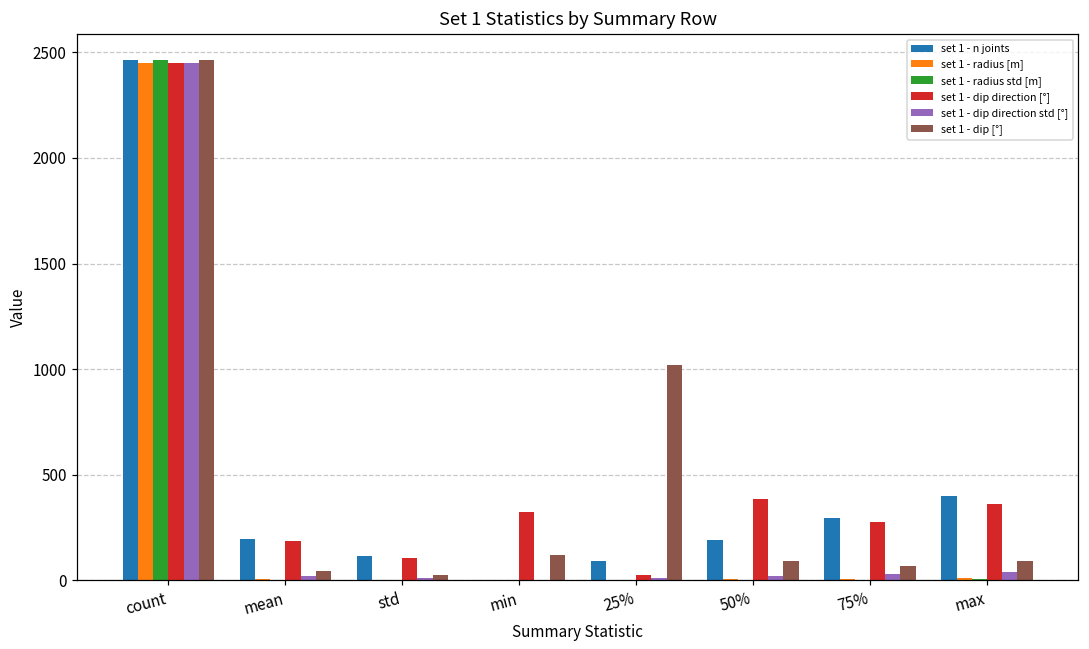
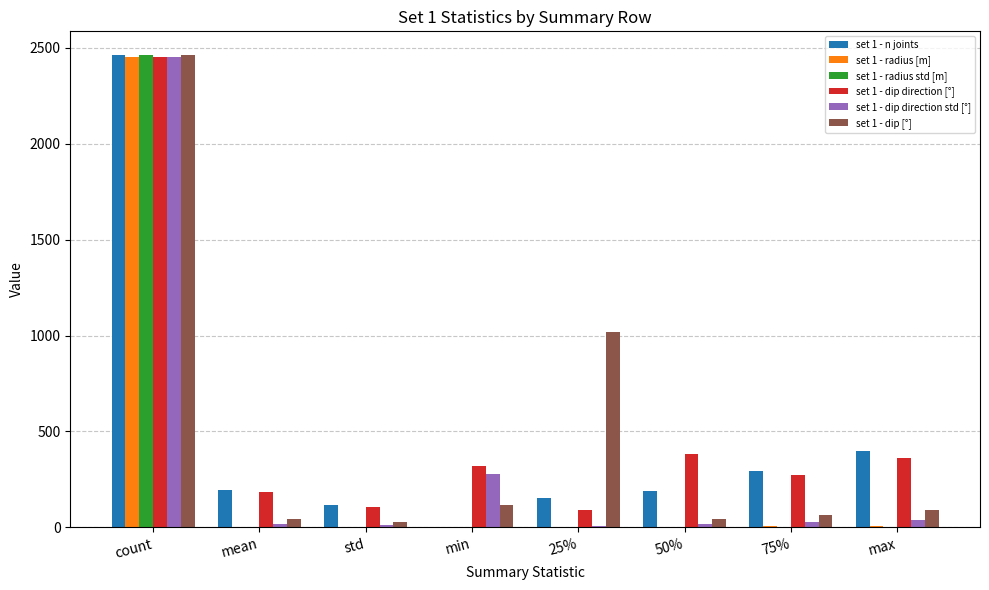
  {
    "set 1 - n joints": {
      "count": 2460,
      "mean": 190,
      "std": 120,
      "min": 0,
-     "25%": 90,
+     "25%": 150,
      "50%": 190,
      "75%": 300,
      "max": 400
    },
    "set 1 - radius [m]": {
      "count": 2450
    },
    "set 1 - radius std [m]": {
      "count": 2460
    },
    "set 1 - dip direction [°]": {
      "count": 2450,
      "mean": 180,
      "std": 110,
      "min": 320,
-     "25%": 30,
+     "25%": 90,
      "50%": 380,
      "75%": 280,
      "max": 360
    },
    "set 1 - dip direction std [°]": {
      "count": 2450,
      "mean": 20,
-     "min": 0,
+     "min": 280,
      "50%": 20,
      "75%": 30,
      "max": 40
    },
    "set 1 - dip [°]": {
      "count": 2460,
      "mean": 40,
      "std": 30,
      "min": 120,
      "25%": 1020,
-     "50%": 90,
+     "50%": 50,
      "75%": 70,
      "max": 90
    }
  }
